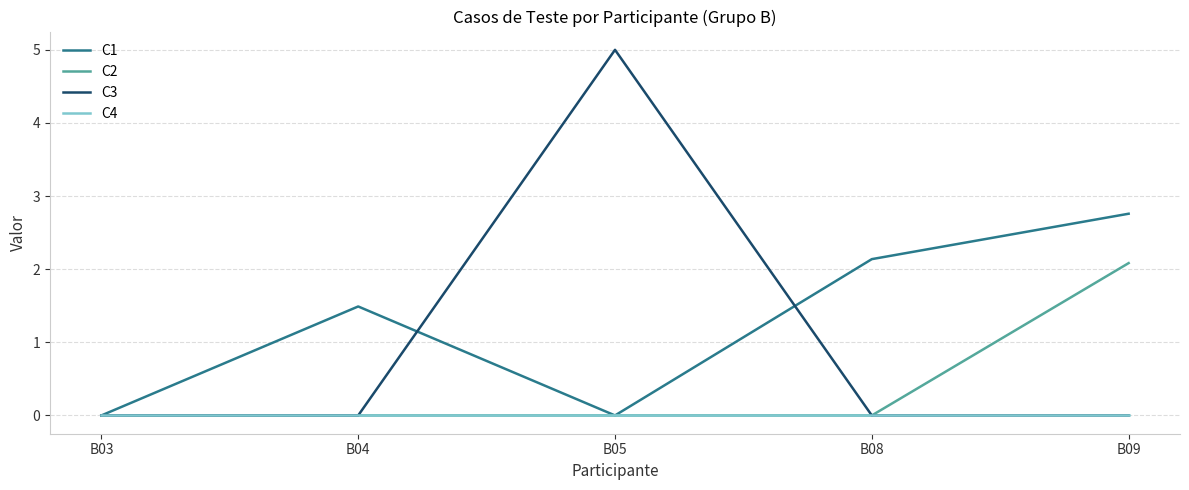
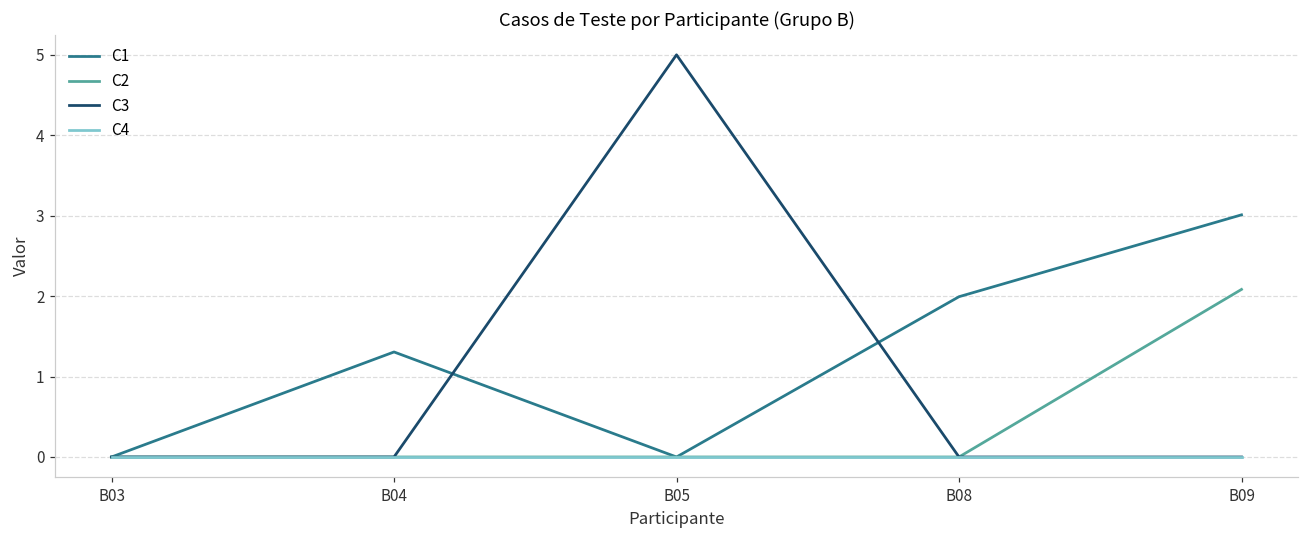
  {
    "C1": {
-     "B04": 1.5,
-     "B08": 2.1,
-     "B09": 2.8
+     "B04": 1.3,
+     "B08": 2.0,
+     "B09": 3.0
    },
    "C2": {
      "B09": 2.1
    },
    "C3": {
      "B05": 5.0
    }
  }
